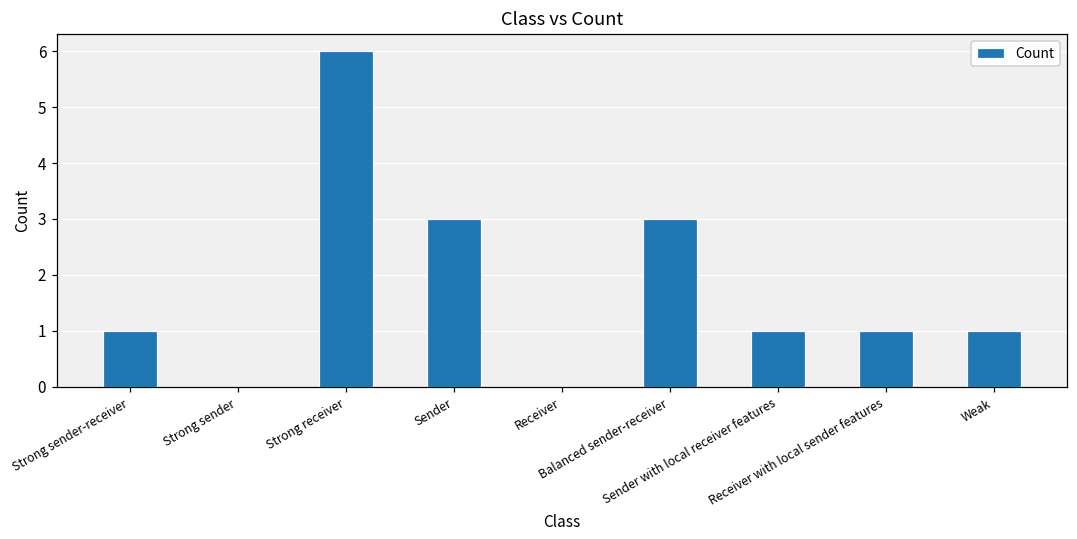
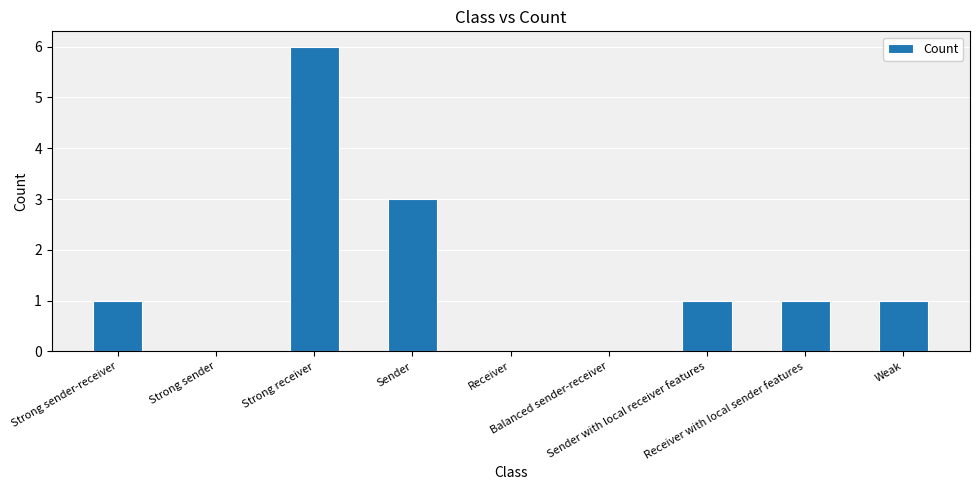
  {
    "Strong sender-receiver": 1,
    "Strong sender": 0,
    "Strong receiver": 6,
    "Sender": 3,
    "Receiver": 0,
-   "Balanced sender-receiver": 3,
+   "Balanced sender-receiver": 0,
    "Sender with local receiver features": 1,
    "Receiver with local sender features": 1,
    "Weak": 1
  }
